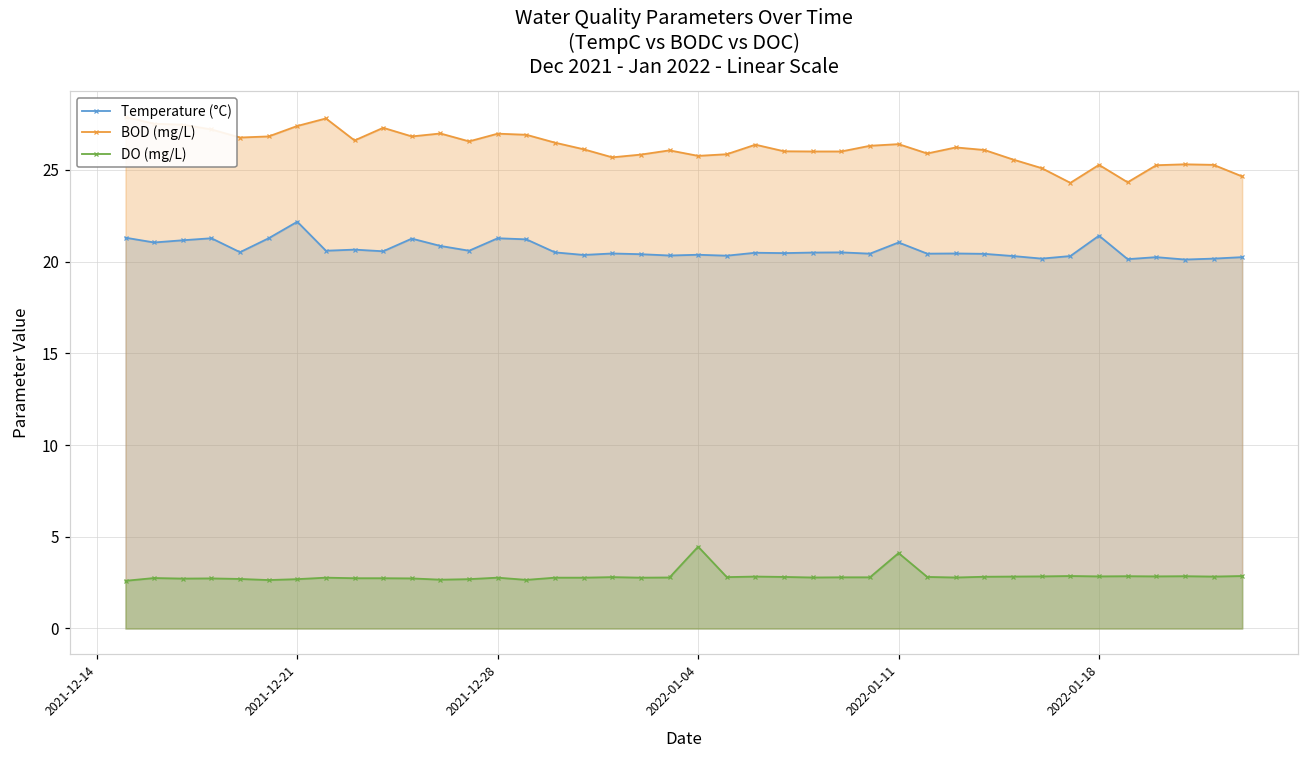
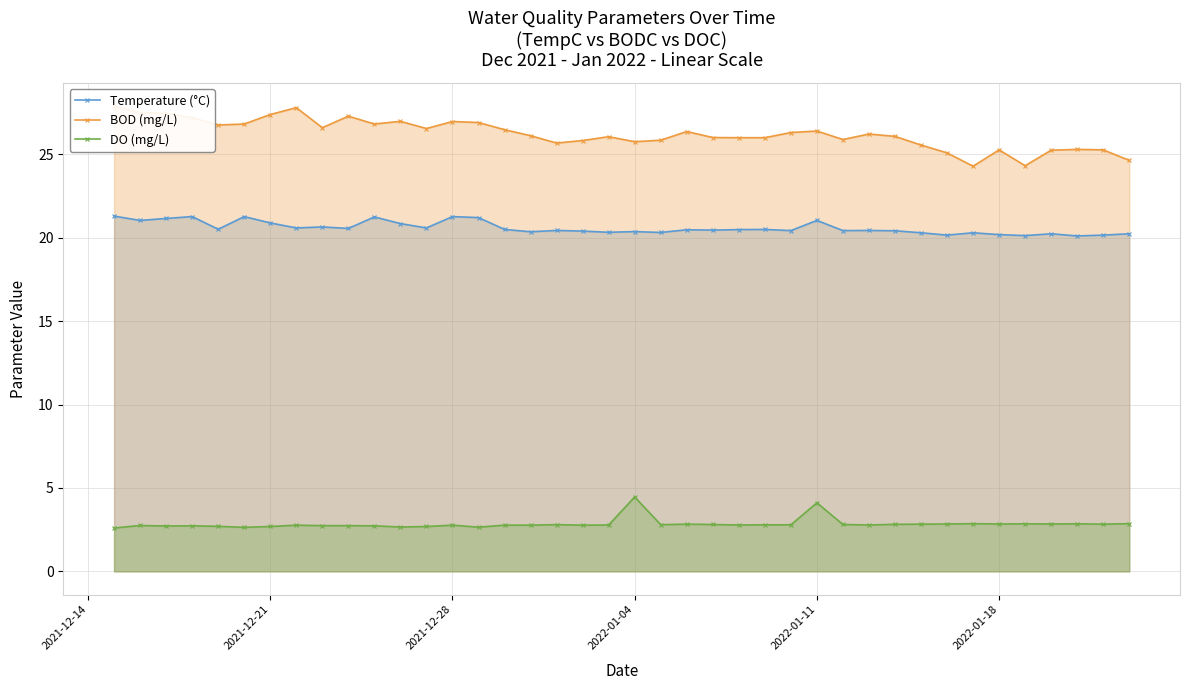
  {
    "Temperature (°C)": {
-     "2021-12-21": 22.2,
+     "2021-12-21": 20.9,
      "2021-12-28": 21.3,
      "2022-01-04": 20.4,
      "2022-01-11": 21.0,
-     "2022-01-18": 21.4
+     "2022-01-18": 20.2
    },
    "BOD (mg/L)": {
      "2021-12-21": 27.4,
      "2021-12-28": 27.0,
      "2022-01-04": 25.8,
      "2022-01-11": 26.4,
      "2022-01-18": 25.3
    },
    "DO (mg/L)": {
      "2021-12-21": 2.7,
      "2021-12-28": 2.8,
      "2022-01-04": 4.5,
      "2022-01-11": 4.1,
      "2022-01-18": 2.8
    }
  }
